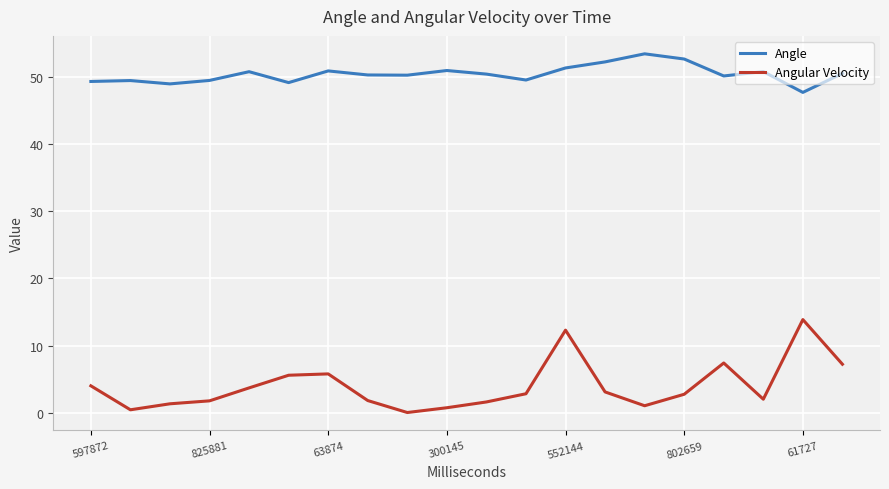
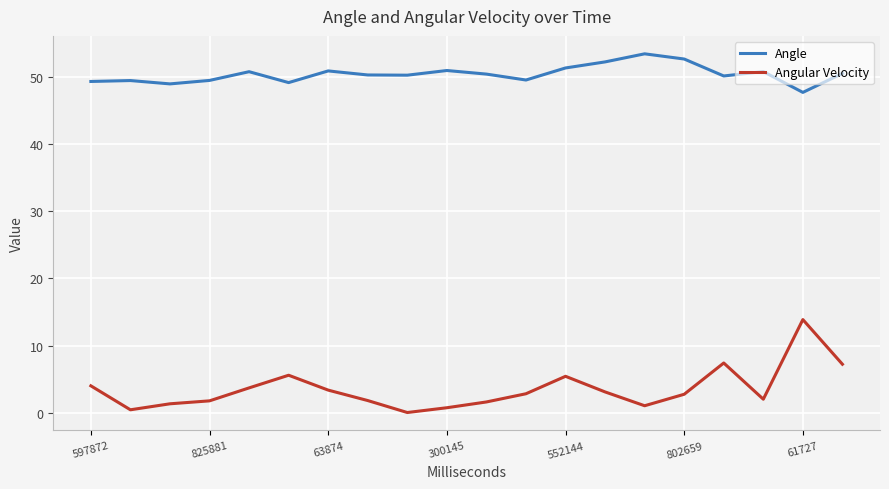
  {
    "Angle": {
      "597872": 49,
      "825881": 49,
      "63874": 51,
      "300145": 51,
      "552144": 51,
      "802659": 53,
      "61727": 48
    },
    "Angular Velocity": {
      "597872": 4,
      "825881": 2,
-     "63874": 6,
+     "63874": 3,
      "300145": 1,
-     "552144": 12,
+     "552144": 5,
      "802659": 3,
      "61727": 14
    }
  }
